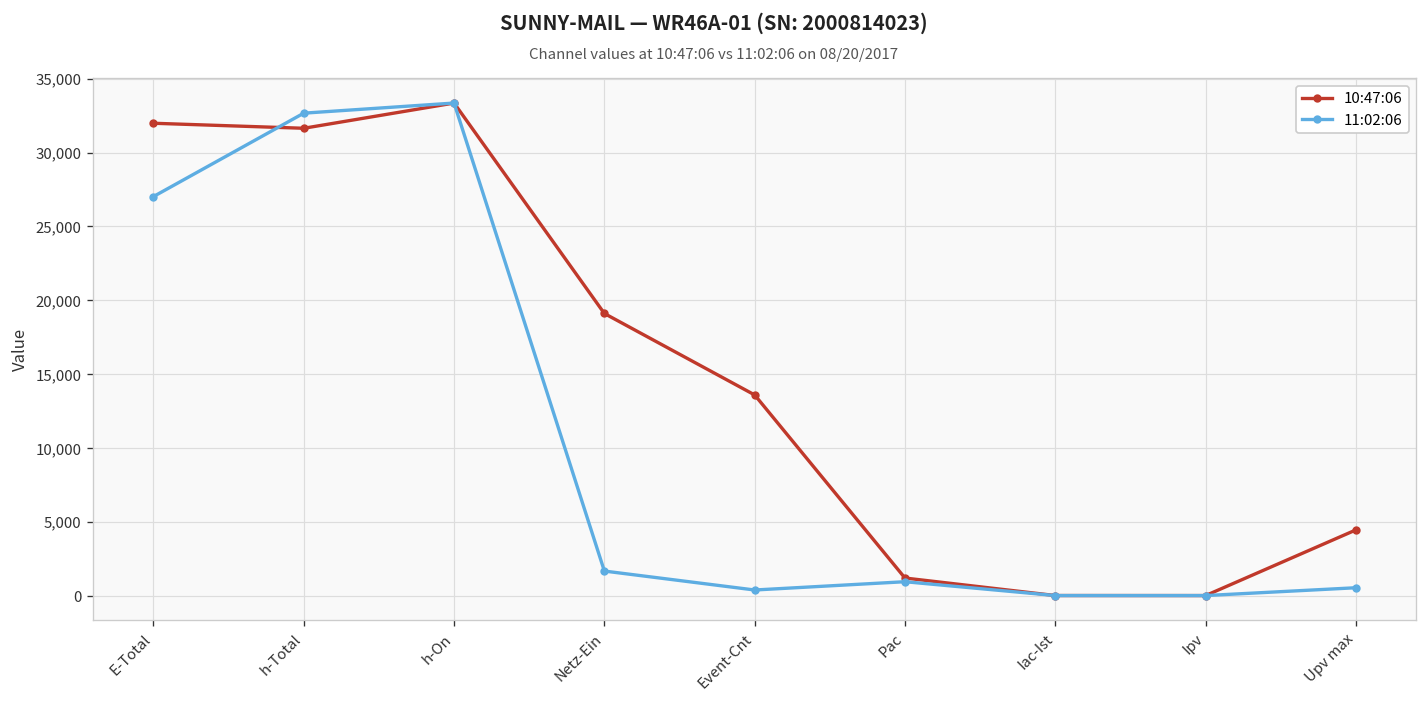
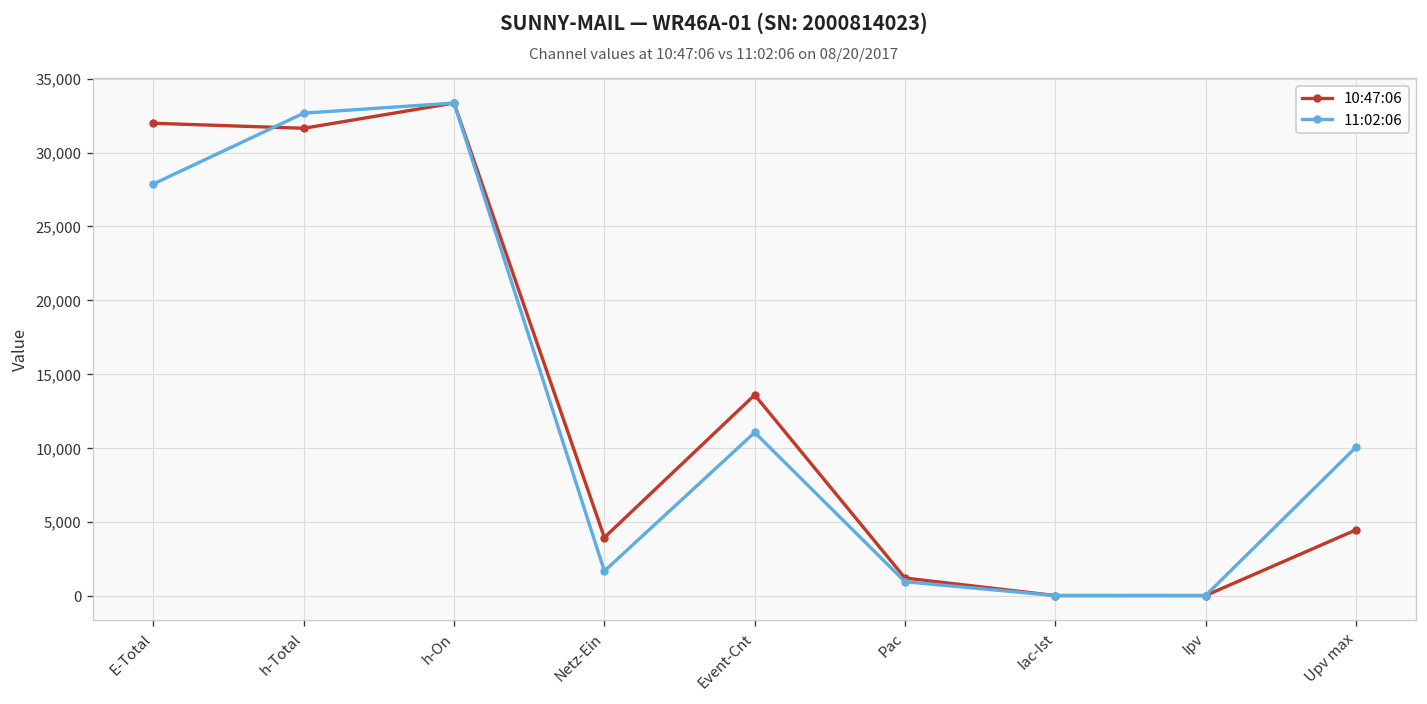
  {
    "10:47:06": {
      "E-Total": "32,000",
      "h-Total": "31,600",
-     "Netz-Ein": "19,100",
+     "Netz-Ein": "3,900",
      "Event-Cnt": "13,600",
      "Pac": "1,200",
      "Upv max": "4,400"
    },
    "11:02:06": {
-     "E-Total": "27,000",
+     "E-Total": "27,900",
      "h-Total": "32,700",
      "Netz-Ein": "1,700",
-     "Event-Cnt": "400",
+     "Event-Cnt": "11,000",
      "Pac": "900",
-     "Upv max": "500"
+     "Upv max": "10,000"
    }
  }
